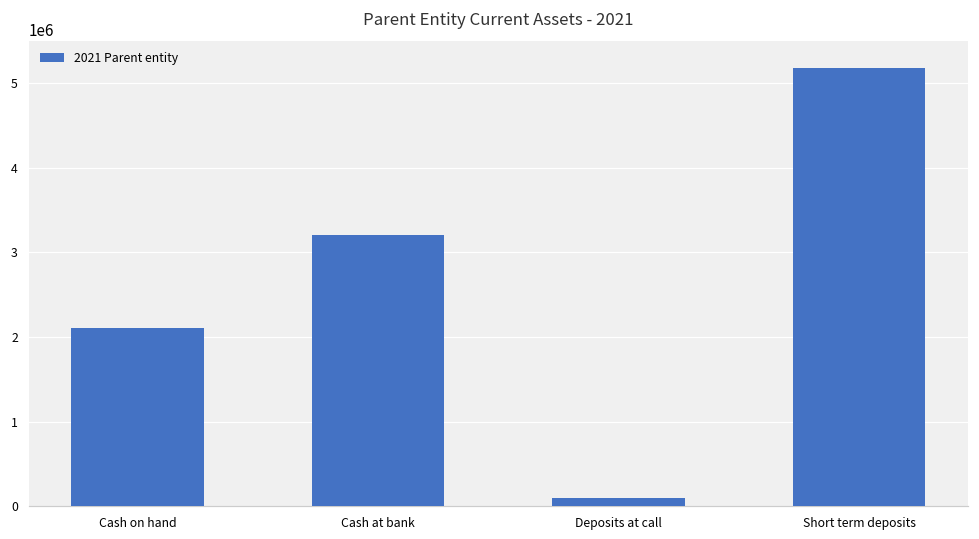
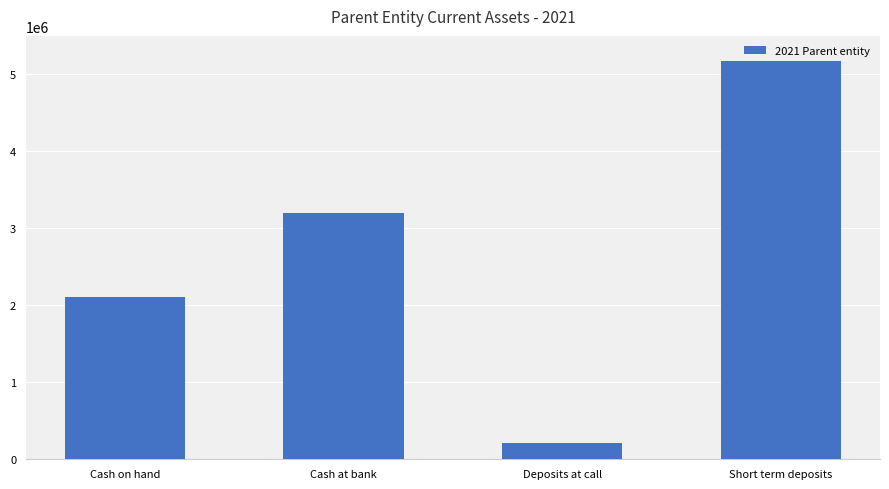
  {
    "Cash on hand": 2100000,
    "Cash at bank": 3200000,
-   "Deposits at call": 100000,
+   "Deposits at call": 200000,
    "Short term deposits": 5200000
  }
